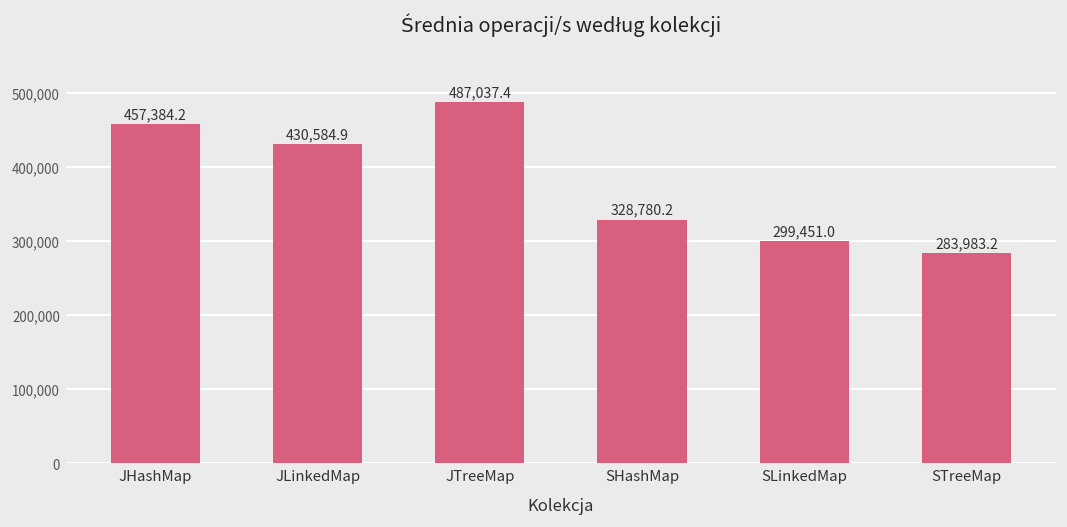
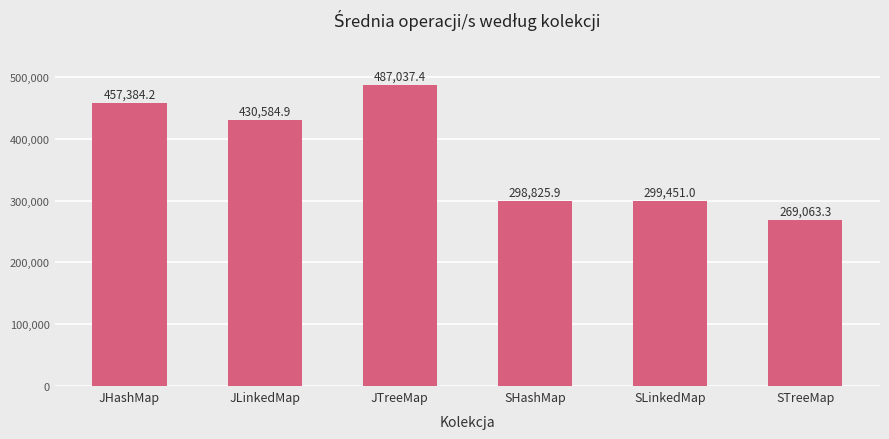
  {
    "JHashMap": "457,384.2",
    "JLinkedMap": "430,584.9",
    "JTreeMap": "487,037.4",
-   "SHashMap": "328,780.2",
+   "SHashMap": "298,825.9",
    "SLinkedMap": "299,451.0",
-   "STreeMap": "283,983.2"
+   "STreeMap": "269,063.3"
  }
